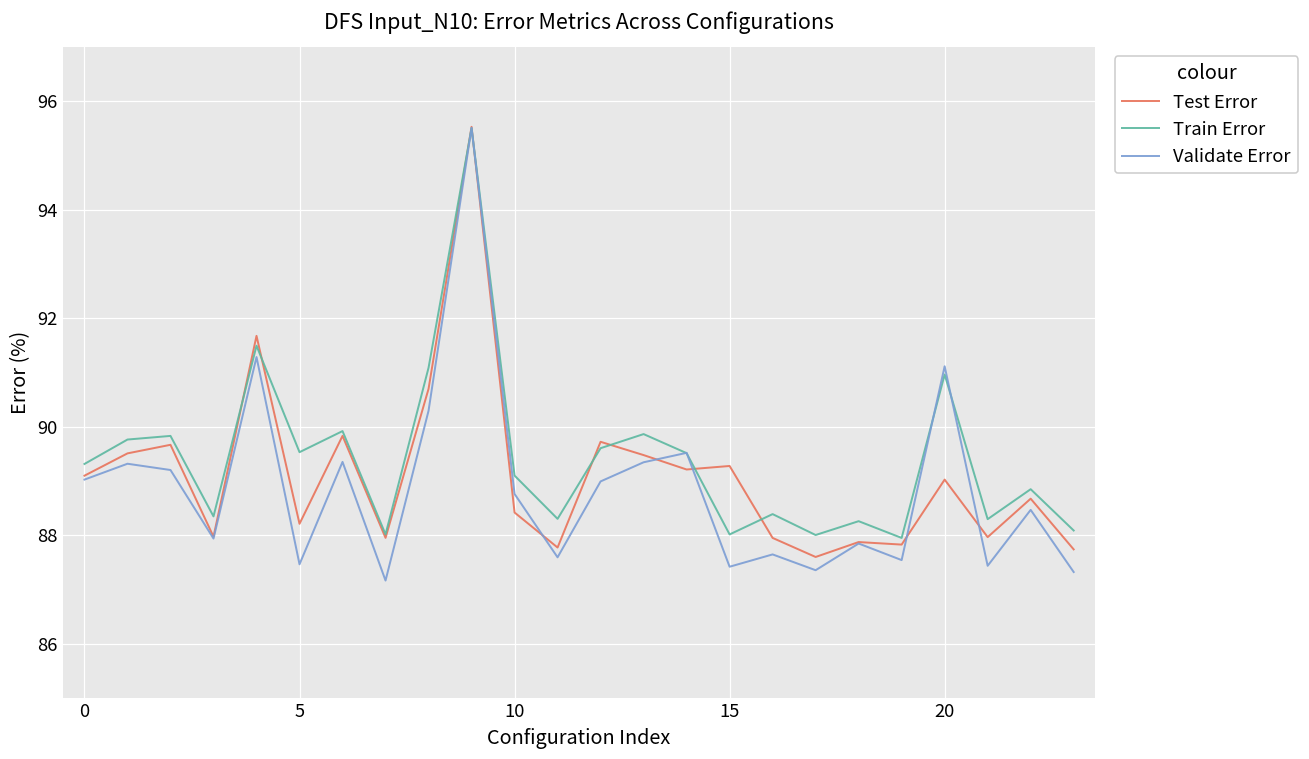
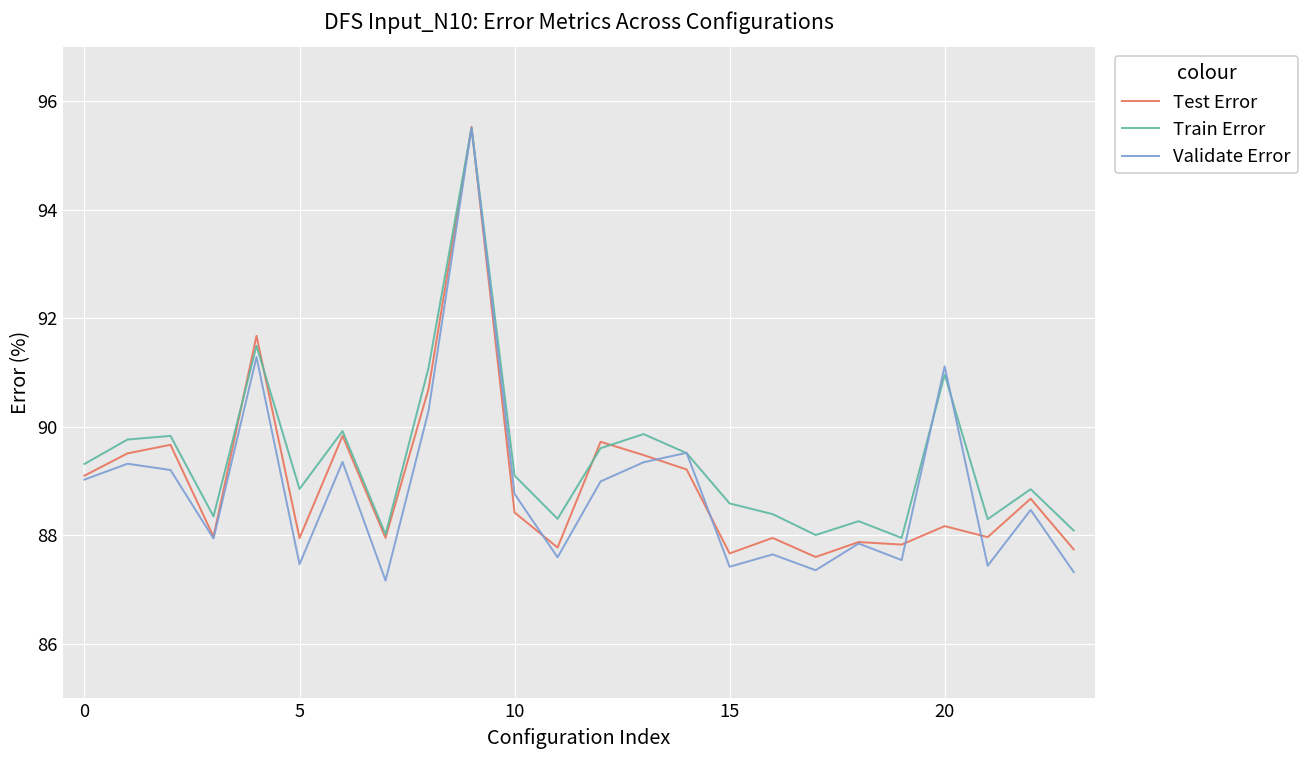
  {
    "Test Error": {
      "0": 89.1,
-     "5": 88.2,
+     "5": 87.9,
      "10": 88.4,
-     "15": 89.3,
-     "20": 89.0
+     "15": 87.7,
+     "20": 88.2
    },
    "Train Error": {
      "0": 89.3,
-     "5": 89.5,
+     "5": 88.9,
      "10": 89.1,
-     "15": 88.0,
+     "15": 88.6,
      "20": 91.0
    },
    "Validate Error": {
      "0": 89.0,
      "5": 87.5,
      "10": 88.8,
      "15": 87.4,
      "20": 91.1
    }
  }
